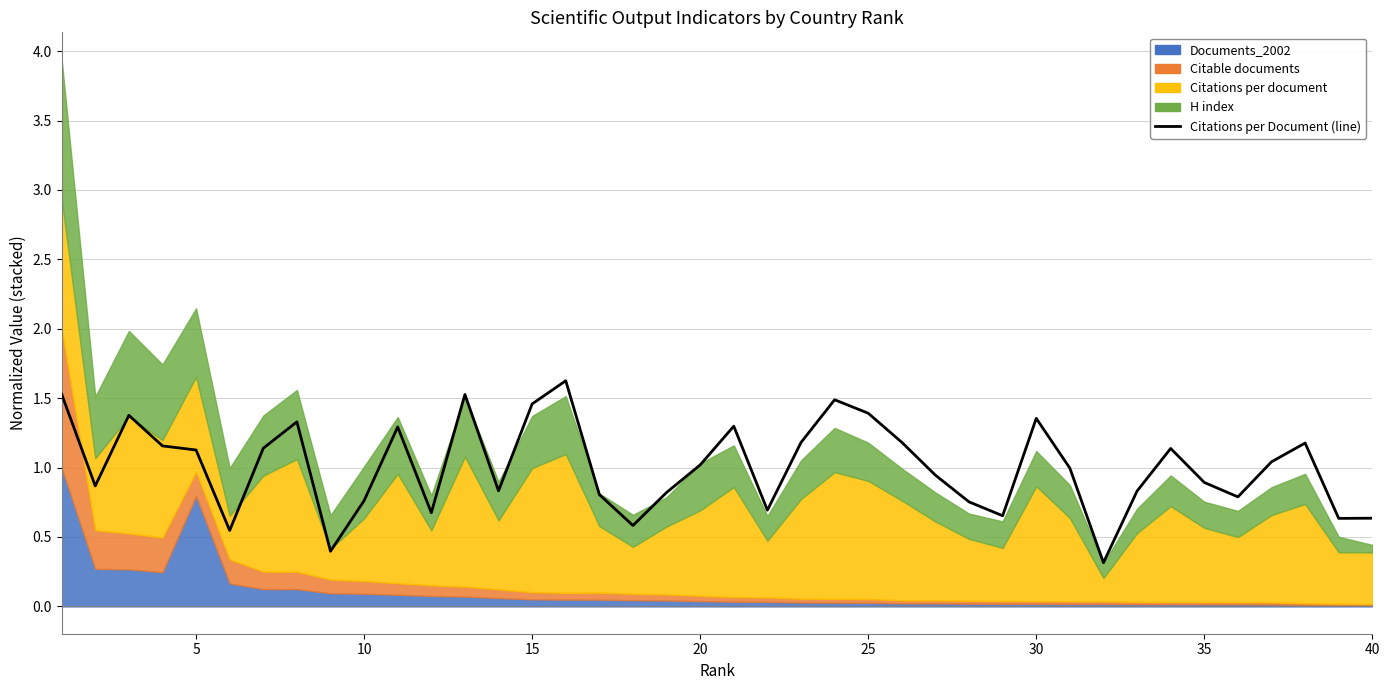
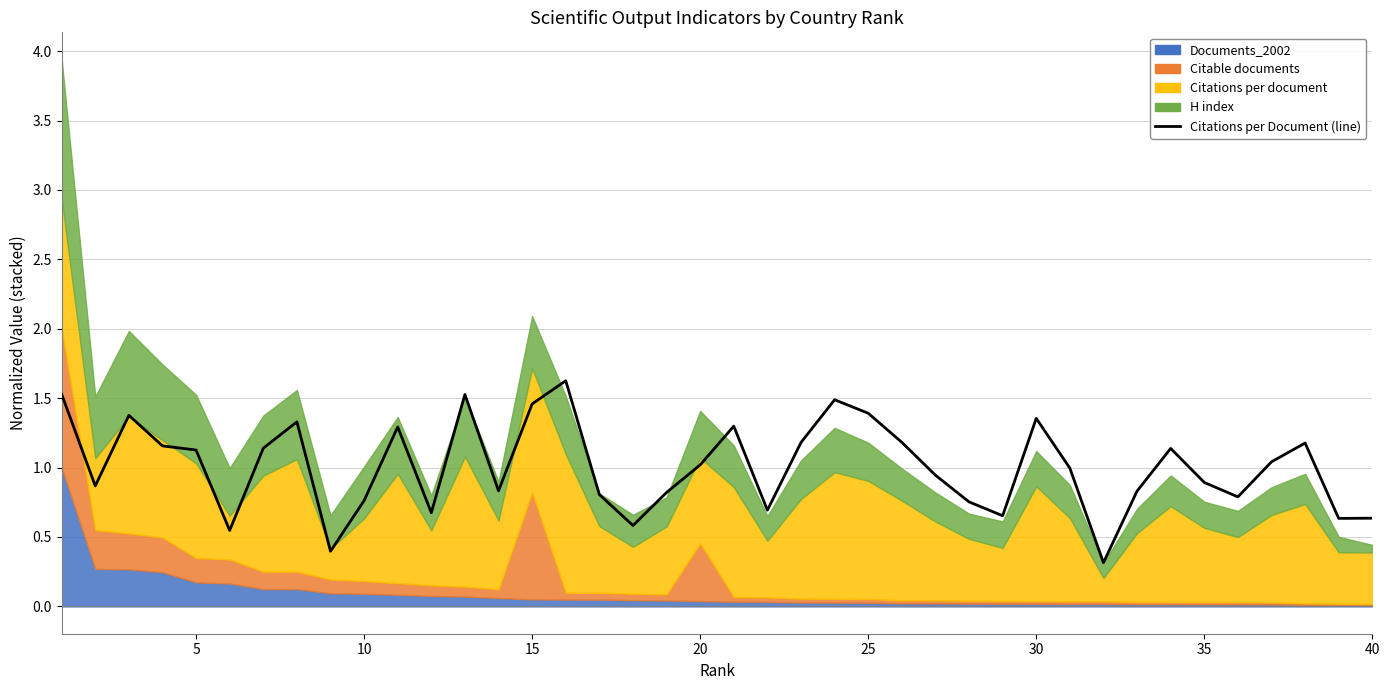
  {
    "Documents_2002": {
-     "5": 0.80,
+     "5": 0.17,
      "10": 0.09,
      "15": 0.05,
      "20": 0.04,
      "25": 0.03,
      "30": 0.02
    },
    "Citations per Document (line)": {
      "5": 1.13,
      "10": 0.76,
      "15": 1.46,
      "25": 1.39,
      "30": 1.35,
      "35": 0.89,
      "40": 0.64
    },
    "Citable documents": {
      "5": 0.18,
      "10": 0.09,
-     "15": 0.05,
-     "20": 0.04,
+     "15": 0.77,
+     "20": 0.42,
      "25": 0.03,
      "30": 0.02
    },
    "Citations per document": {
      "5": 0.68,
      "10": 0.45,
      "15": 0.89,
      "20": 0.62,
      "25": 0.85,
      "30": 0.83,
      "35": 0.54,
      "40": 0.37
    },
    "H index": {
      "5": 0.49,
      "10": 0.37,
      "15": 0.37,
      "25": 0.27,
      "30": 0.25,
      "35": 0.19,
      "40": 0.05
    }
  }
